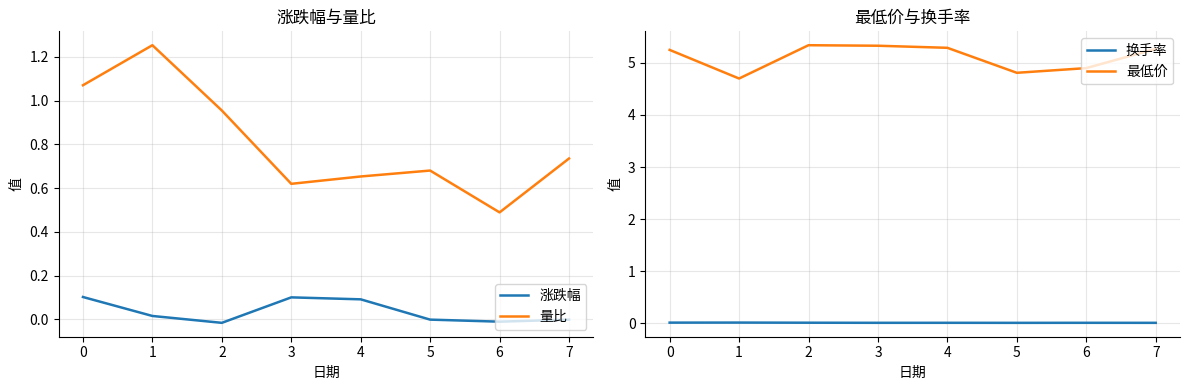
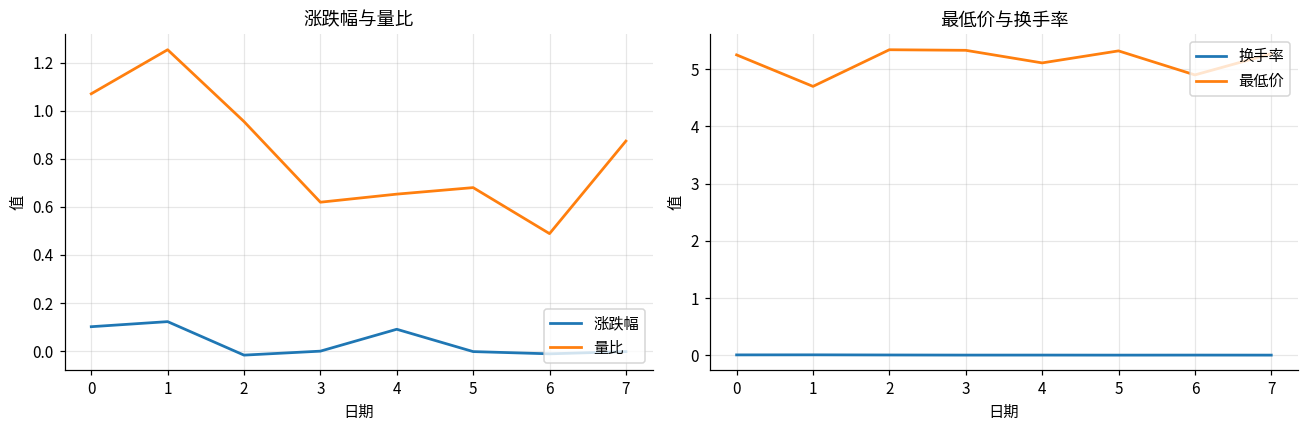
  {
    "涨跌幅与量比": {
      "涨跌幅": {
        "0": 0.10,
-       "1": 0.01,
+       "1": 0.12,
        "2": -0.02,
-       "3": 0.1,
+       "3": 0.0,
        "4": 0.09,
        "5": 0.00
      },
      "量比": {
        "0": 1.07,
        "1": 1.25,
        "2": 0.95,
        "3": 0.62,
        "4": 0.65,
        "5": 0.68,
        "6": 0.49,
-       "7": 0.74
+       "7": 0.87
      }
    },
    "最低价与换手率": {
      "换手率": {
        "0": 0.0,
        "1": 0.0,
        "2": 0.0,
        "3": 0.0,
        "4": 0.0,
        "5": 0.0,
        "6": 0.0,
        "7": 0.0
      },
      "最低价": {
        "0": 5.3,
        "1": 4.7,
        "2": 5.3,
        "3": 5.3,
-       "4": 5.3,
-       "5": 4.8
+       "4": 5.1,
+       "5": 5.3
      }
    }
  }
